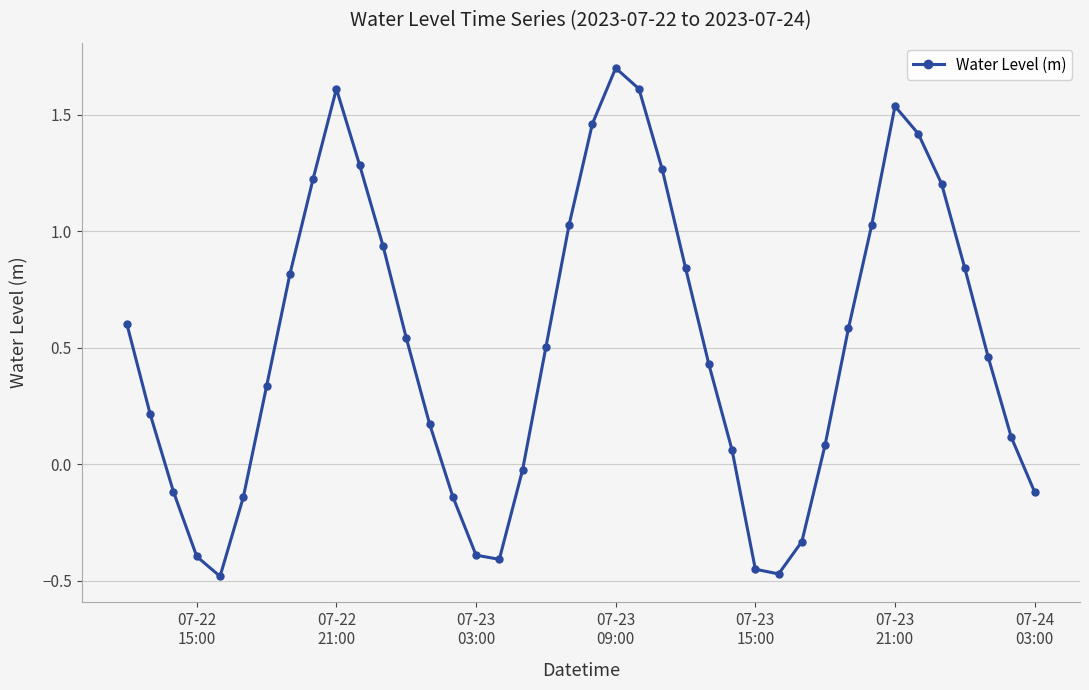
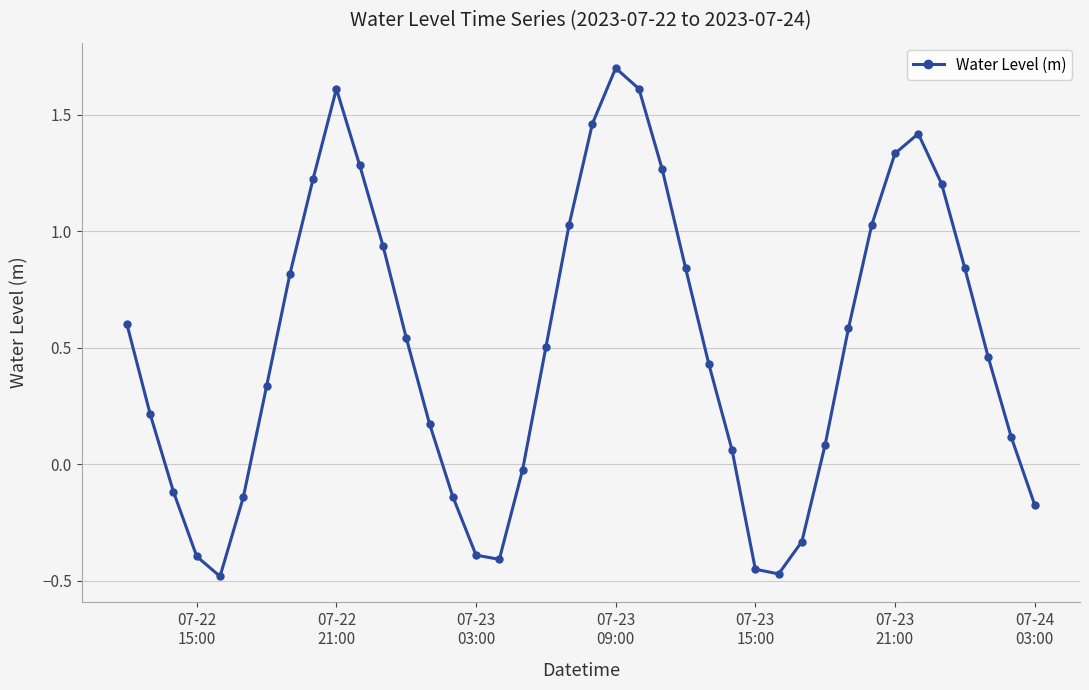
  {
    "07-22 15:00": -0.40,
    "07-22 21:00": 1.61,
    "07-23 03:00": -0.39,
    "07-23 09:00": 1.70,
    "07-23 15:00": -0.45,
-   "07-23 21:00": 1.54,
-   "07-24 03:00": -0.12
+   "07-23 21:00": 1.33,
+   "07-24 03:00": -0.17
  }
